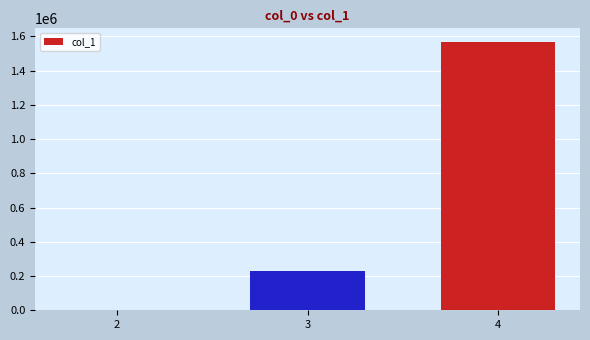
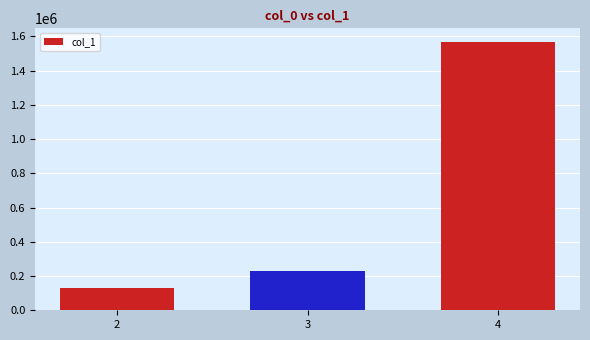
  {
-   "2": 0,
+   "2": 130000,
    "3": 230000,
    "4": 1570000
  }
